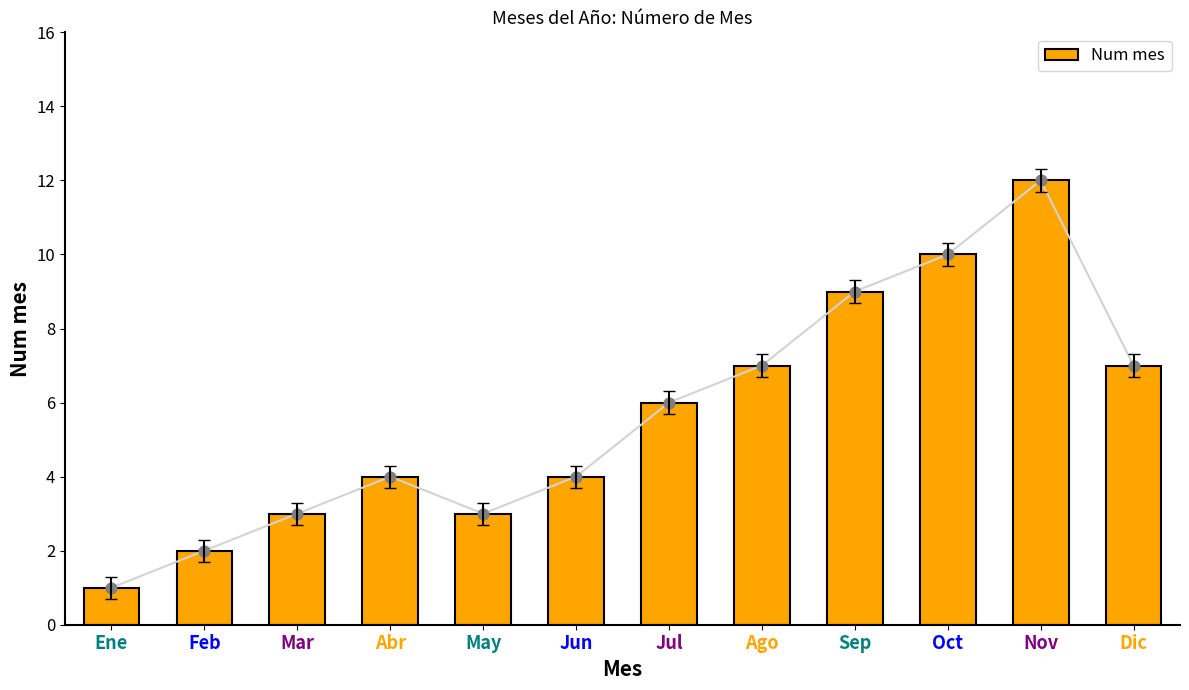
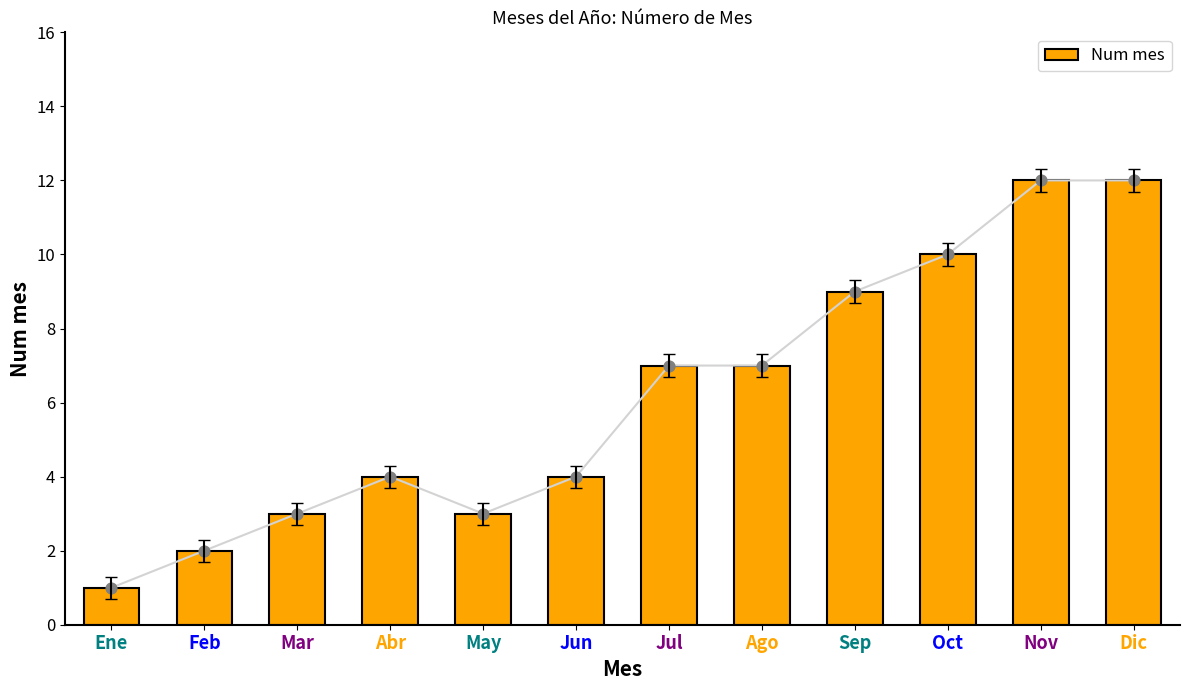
  {
    "Num mes": {
      "Ene": 1,
      "Feb": 2,
      "Mar": 3,
      "Abr": 4,
      "May": 3,
      "Jun": 4,
-     "Jul": 6,
+     "Jul": 7,
      "Ago": 7,
      "Sep": 9,
      "Oct": 10,
      "Nov": 12,
-     "Dic": 7
+     "Dic": 12
    }
  }
